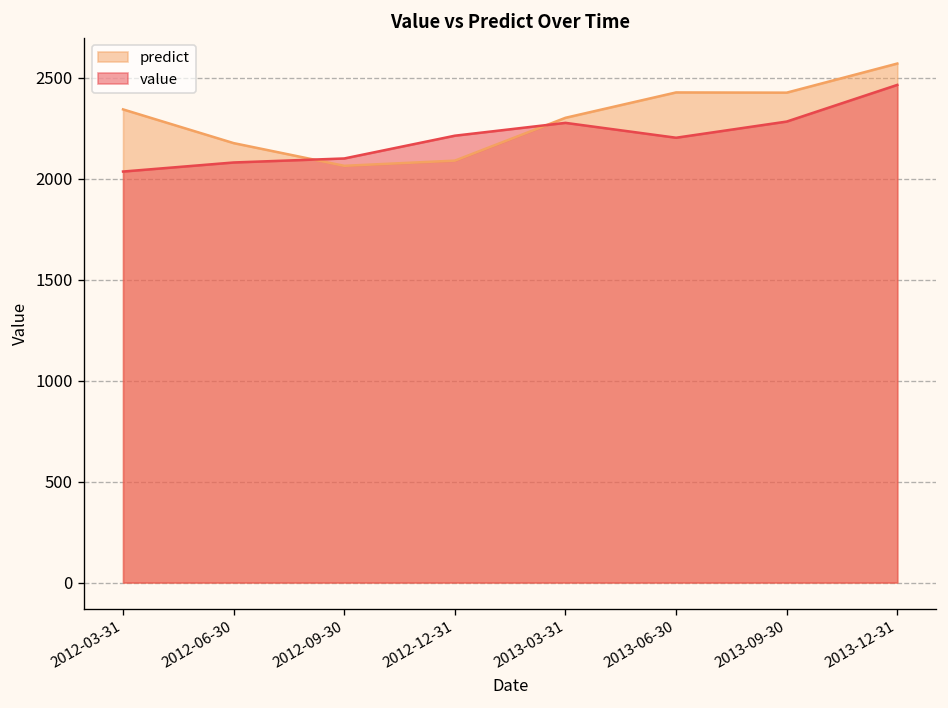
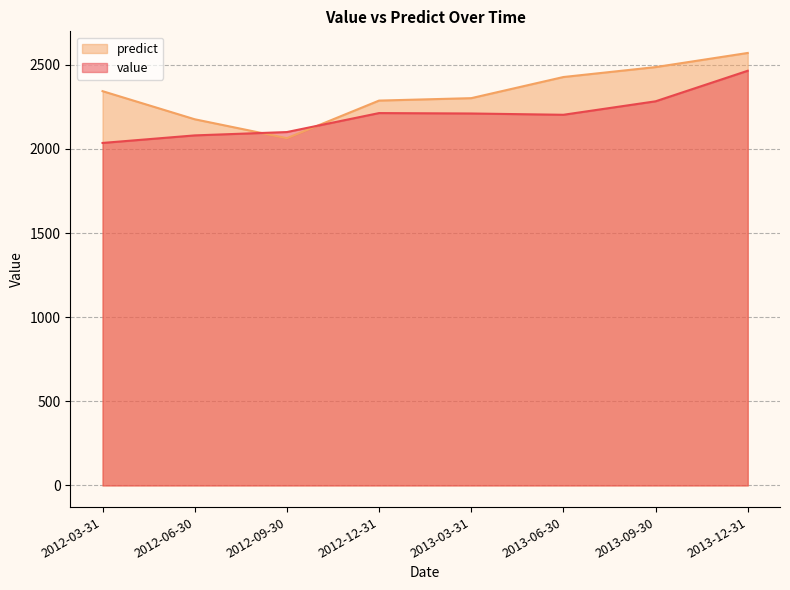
  {
    "predict": {
      "2012-03-31": 2340,
      "2012-06-30": 2180,
      "2012-09-30": 2060,
-     "2012-12-31": 2090,
+     "2012-12-31": 2290,
      "2013-03-31": 2300,
      "2013-06-30": 2430,
-     "2013-09-30": 2430,
+     "2013-09-30": 2490,
      "2013-12-31": 2570
    },
    "value": {
      "2012-03-31": 2040,
      "2012-06-30": 2080,
      "2012-09-30": 2100,
      "2012-12-31": 2210,
-     "2013-03-31": 2280,
+     "2013-03-31": 2210,
      "2013-06-30": 2200,
      "2013-09-30": 2280,
      "2013-12-31": 2460
    }
  }
